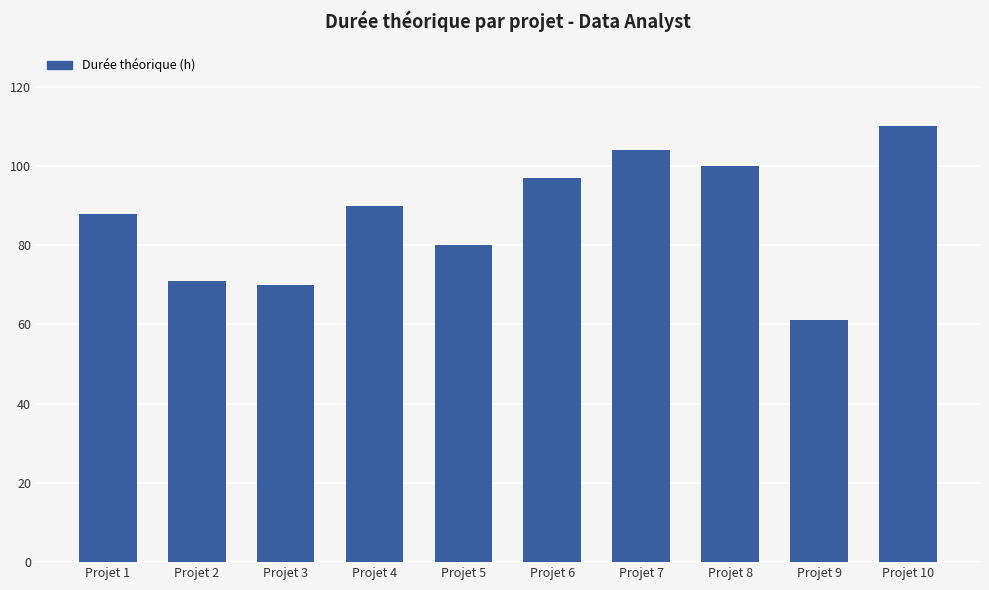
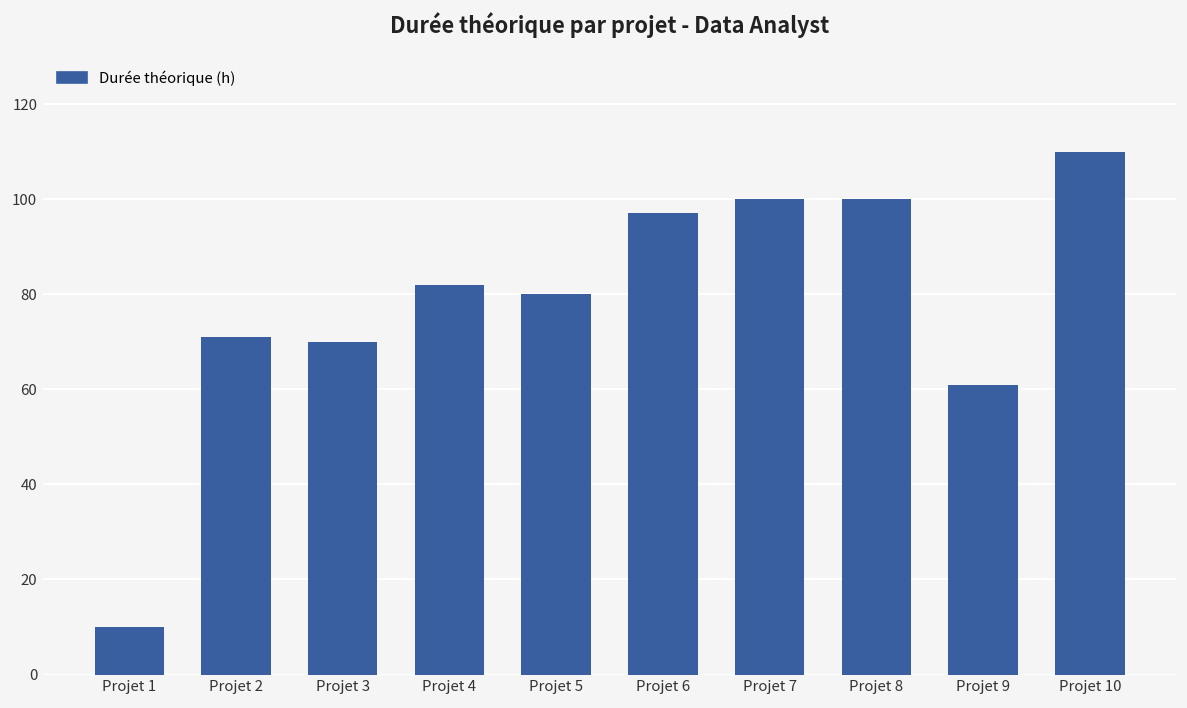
  {
-   "Projet 1": 88,
+   "Projet 1": 10,
    "Projet 2": 71,
    "Projet 3": 70,
-   "Projet 4": 90,
+   "Projet 4": 82,
    "Projet 5": 80,
    "Projet 6": 97,
-   "Projet 7": 104,
+   "Projet 7": 100,
    "Projet 8": 100,
    "Projet 9": 61,
    "Projet 10": 110
  }
